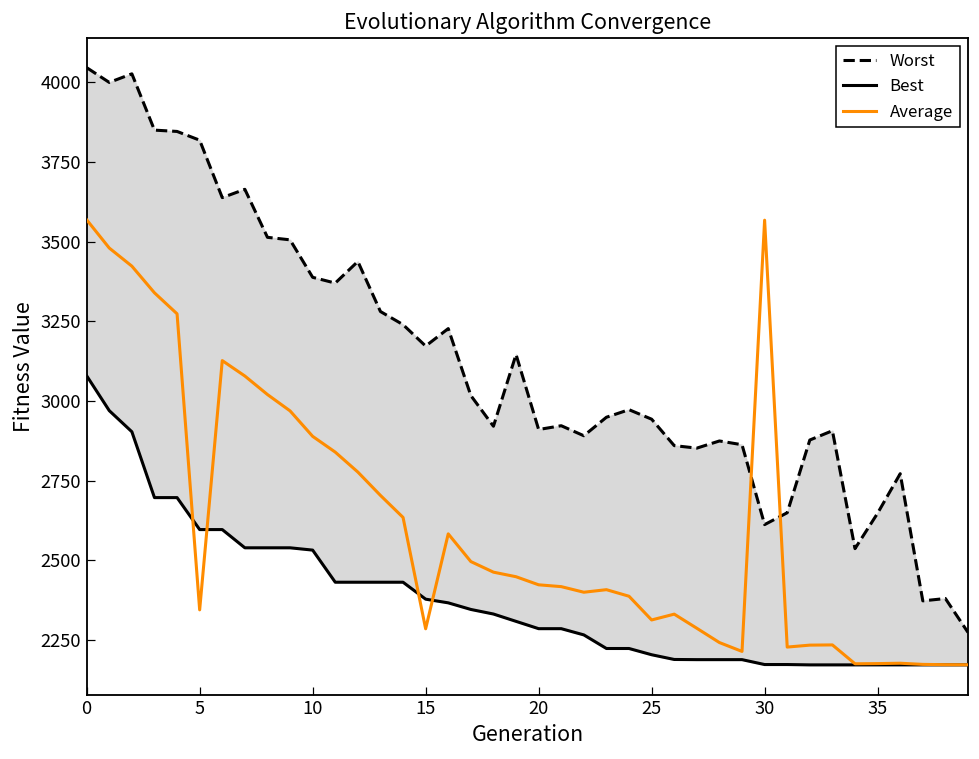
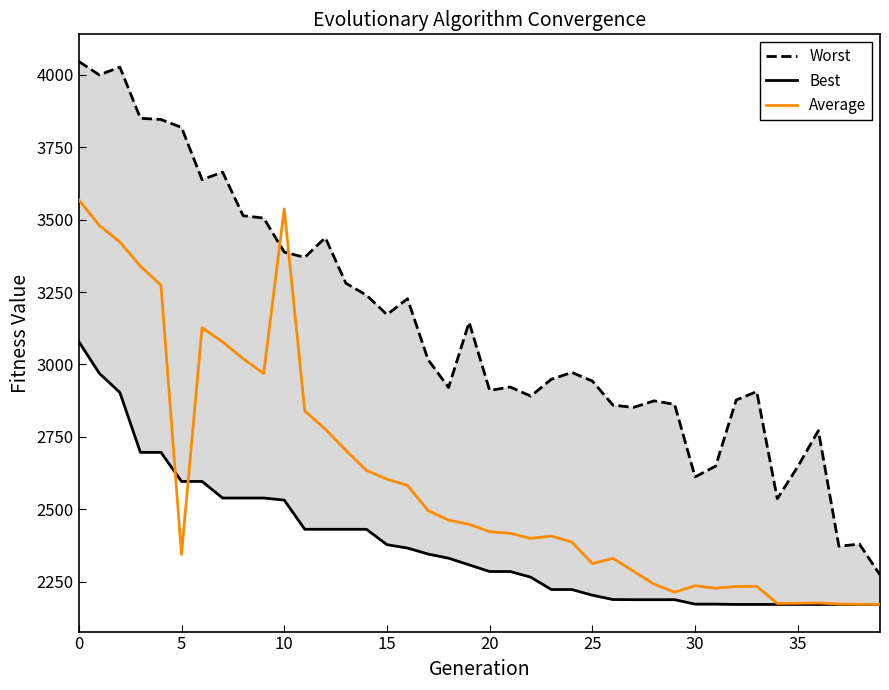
  {
    "Average": {
      "0": 3570,
      "5": 2340,
-     "10": 2890,
-     "15": 2280,
+     "10": 3540,
+     "15": 2600,
      "20": 2420,
      "25": 2310,
-     "30": 3570
+     "30": 2240
    }
  }
